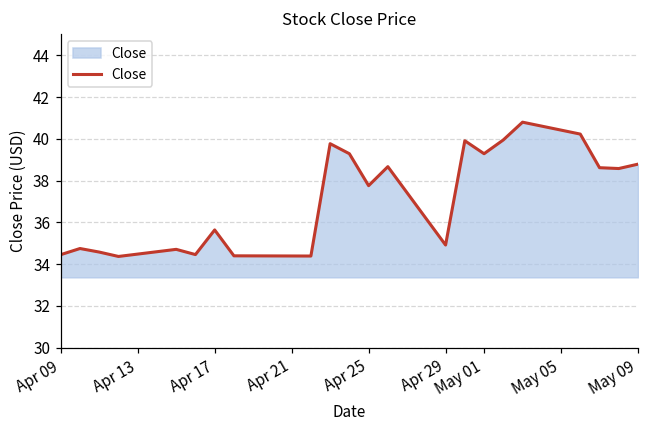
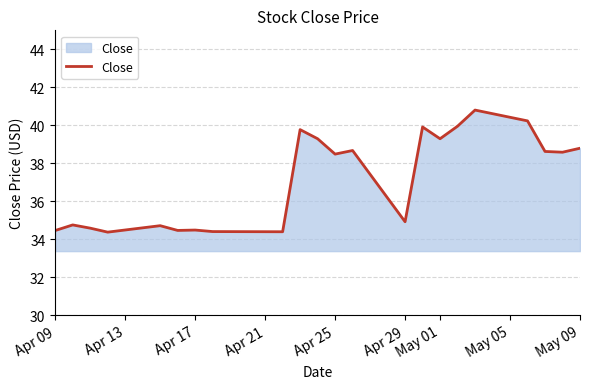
  {
    "Apr 09": 34.5,
-   "Apr 17": 35.6,
-   "Apr 25": 37.8,
+   "Apr 17": 34.5,
+   "Apr 25": 38.5,
    "Apr 29": 34.9,
    "May 01": 39.3,
    "May 09": 38.8
  }
